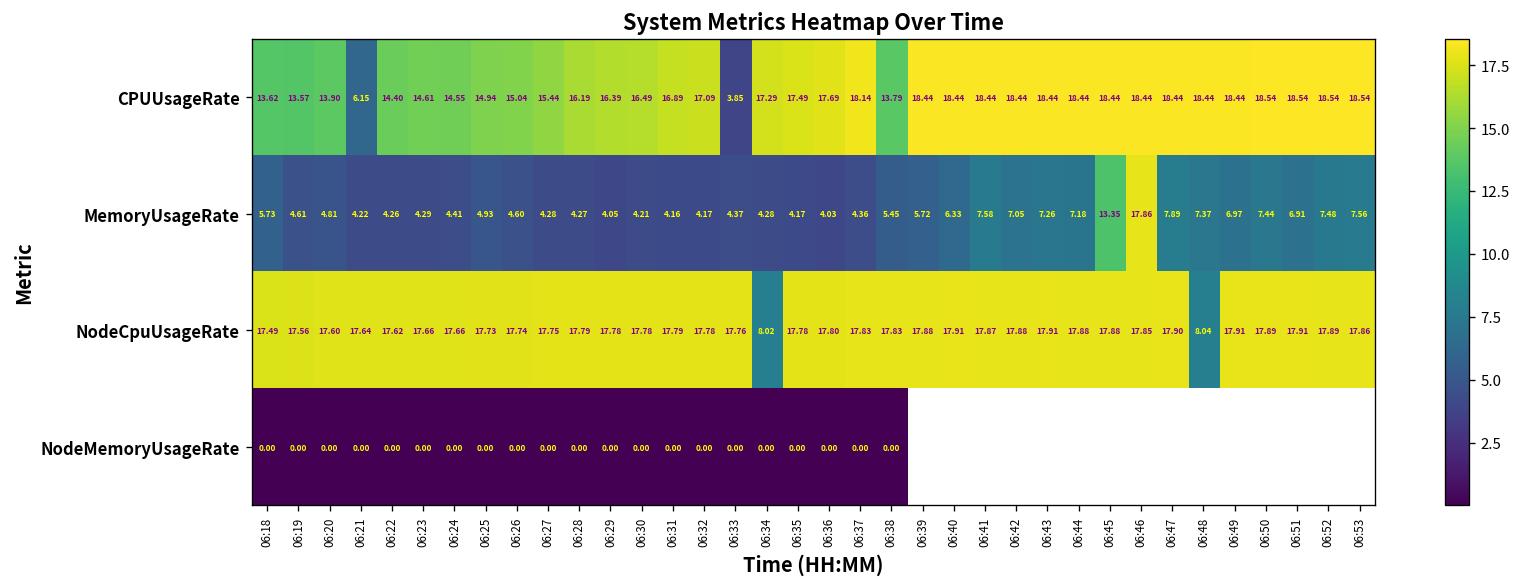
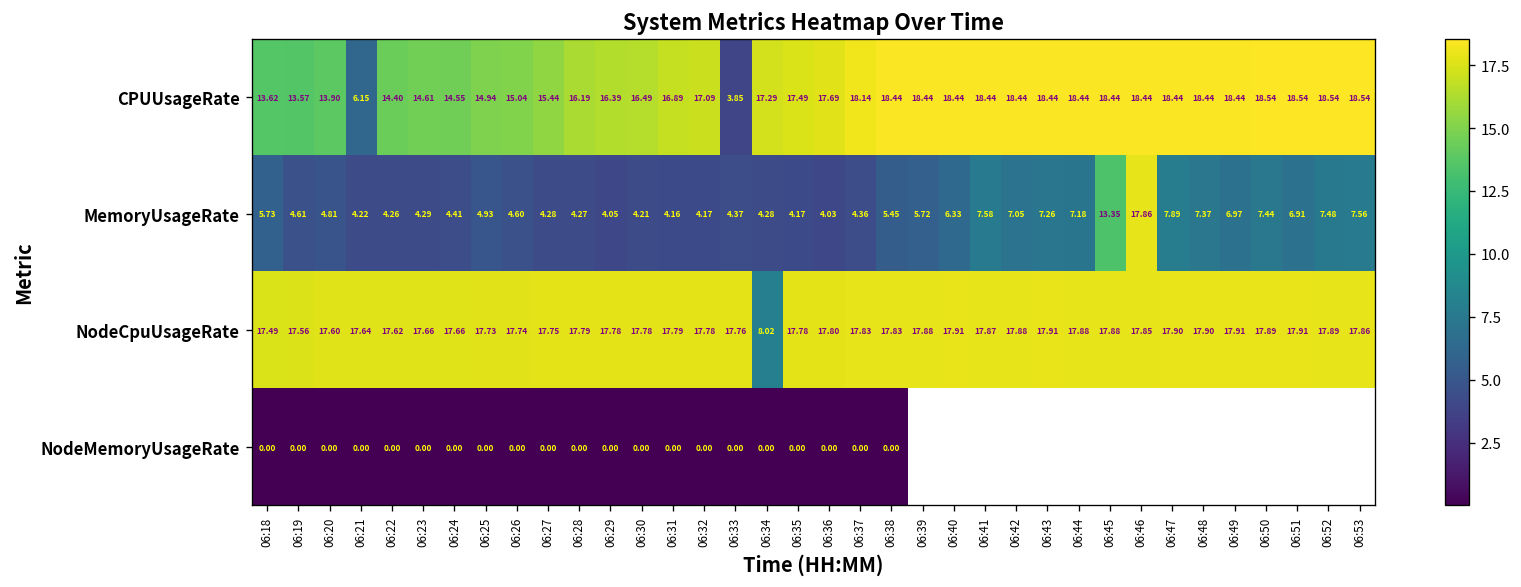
  {
    "CPUUsageRate": {
      "06:18": 13.62,
      "06:19": 13.57,
      "06:20": 13.90,
      "06:21": 6.15,
      "06:22": 14.40,
      "06:23": 14.61,
      "06:24": 14.55,
      "06:25": 14.94,
      "06:26": 15.04,
      "06:27": 15.44,
      "06:28": 16.19,
      "06:29": 16.39,
      "06:30": 16.49,
      "06:31": 16.89,
      "06:32": 17.09,
      "06:33": 3.85,
      "06:34": 17.29,
      "06:35": 17.49,
      "06:36": 17.69,
      "06:37": 18.14,
-     "06:38": 13.79,
+     "06:38": 18.44,
      "06:39": 18.44,
      "06:40": 18.44,
      "06:41": 18.44,
      "06:42": 18.44,
      "06:43": 18.44,
      "06:44": 18.44,
      "06:45": 18.44,
      "06:46": 18.44,
      "06:47": 18.44,
      "06:48": 18.44,
      "06:49": 18.44,
      "06:50": 18.54,
      "06:51": 18.54,
      "06:52": 18.54,
      "06:53": 18.54
    },
    "MemoryUsageRate": {
      "06:18": 5.73,
      "06:19": 4.61,
      "06:20": 4.81,
      "06:21": 4.22,
      "06:22": 4.26,
      "06:23": 4.29,
      "06:24": 4.41,
      "06:25": 4.93,
      "06:26": 4.60,
      "06:27": 4.28,
      "06:28": 4.27,
      "06:29": 4.05,
      "06:30": 4.21,
      "06:31": 4.16,
      "06:32": 4.17,
      "06:33": 4.37,
      "06:34": 4.28,
      "06:35": 4.17,
      "06:36": 4.03,
      "06:37": 4.36,
      "06:38": 5.45,
      "06:39": 5.72,
      "06:40": 6.33,
      "06:41": 7.58,
      "06:42": 7.05,
      "06:43": 7.26,
      "06:44": 7.18,
      "06:45": 13.35,
      "06:46": 17.86,
      "06:47": 7.89,
      "06:48": 7.37,
      "06:49": 6.97,
      "06:50": 7.44,
      "06:51": 6.91,
      "06:52": 7.48,
      "06:53": 7.56
    },
    "NodeCpuUsageRate": {
      "06:18": 17.49,
      "06:19": 17.56,
      "06:20": 17.60,
      "06:21": 17.64,
      "06:22": 17.62,
      "06:23": 17.66,
      "06:24": 17.66,
      "06:25": 17.73,
      "06:26": 17.74,
      "06:27": 17.75,
      "06:28": 17.79,
      "06:29": 17.78,
      "06:30": 17.78,
      "06:31": 17.79,
      "06:32": 17.78,
      "06:33": 17.76,
      "06:34": 8.02,
      "06:35": 17.78,
      "06:36": 17.80,
      "06:37": 17.83,
      "06:38": 17.83,
      "06:39": 17.88,
      "06:40": 17.91,
      "06:41": 17.87,
      "06:42": 17.88,
      "06:43": 17.91,
      "06:44": 17.88,
      "06:45": 17.88,
      "06:46": 17.85,
      "06:47": 17.90,
-     "06:48": 8.04,
+     "06:48": 17.90,
      "06:49": 17.91,
      "06:50": 17.89,
      "06:51": 17.91,
      "06:52": 17.89,
      "06:53": 17.86
    },
    "NodeMemoryUsageRate": {
      "06:18": 0.00,
      "06:19": 0.00,
      "06:20": 0.00,
      "06:21": 0.00,
      "06:22": 0.00,
      "06:23": 0.00,
      "06:24": 0.00,
      "06:25": 0.00,
      "06:26": 0.00,
      "06:27": 0.00,
      "06:28": 0.00,
      "06:29": 0.00,
      "06:30": 0.00,
      "06:31": 0.00,
      "06:32": 0.00,
      "06:33": 0.00,
      "06:34": 0.00,
      "06:35": 0.00,
      "06:36": 0.00,
      "06:37": 0.00,
      "06:38": 0.00
    }
  }
